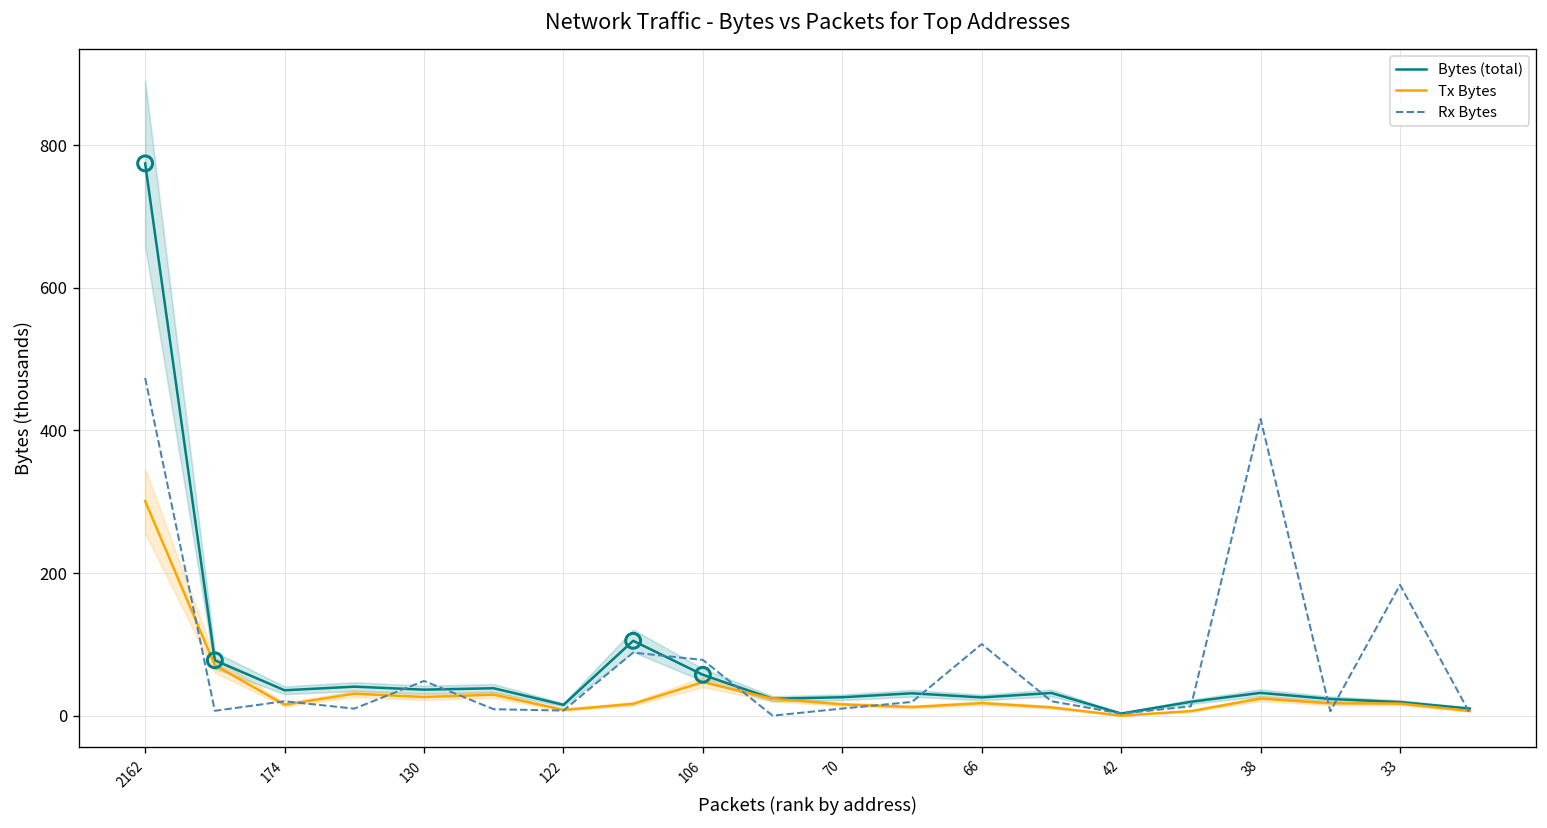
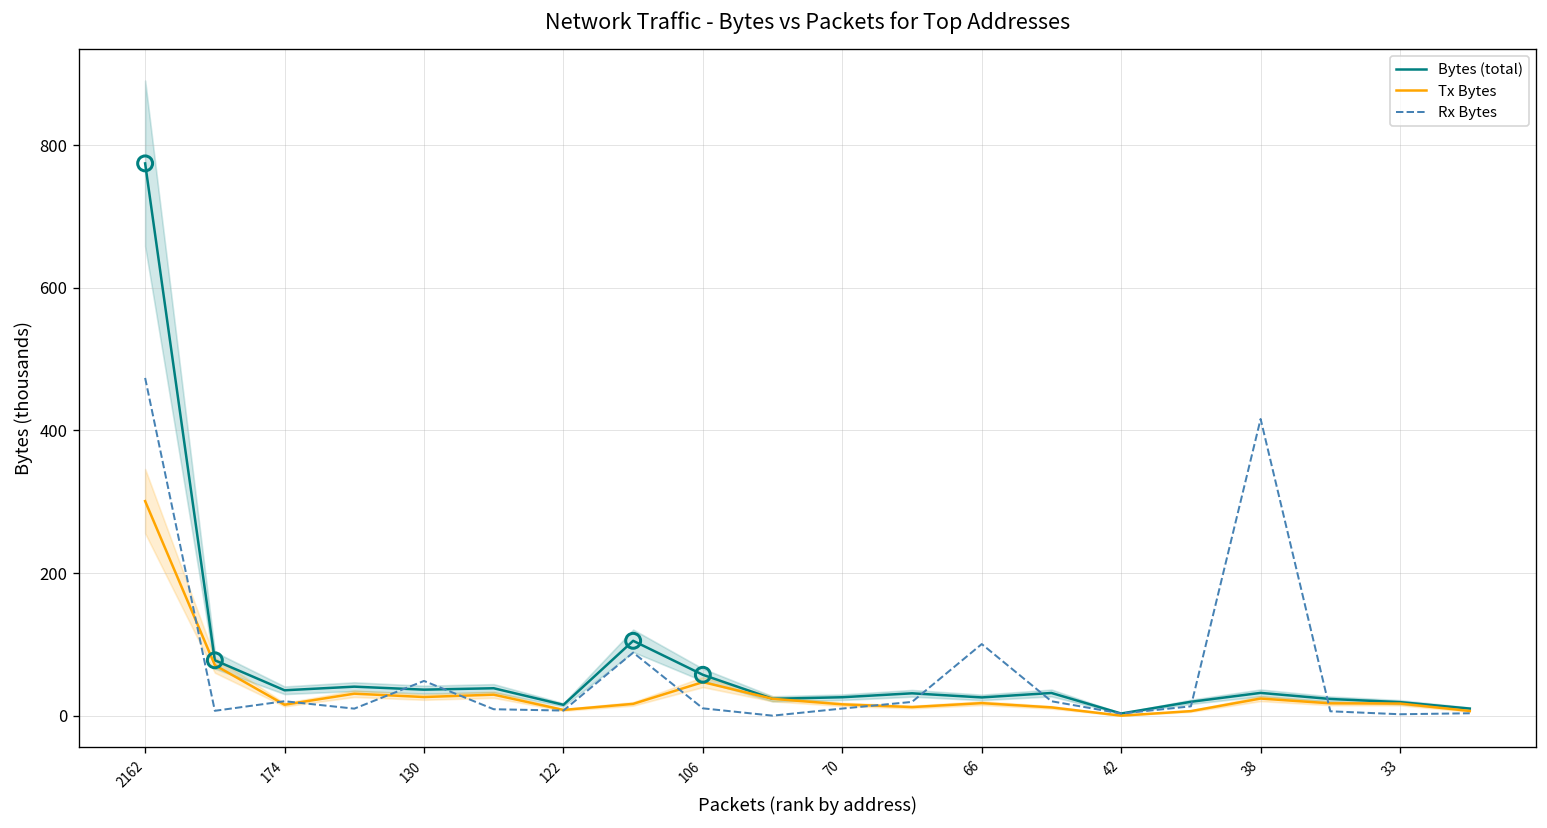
  {
    "Rx Bytes": {
      "2162": 470,
      "130": 50,
-     "106": 80,
+     "106": 10,
      "70": 10,
      "66": 100,
      "38": 420,
-     "33": 180
+     "33": 0
    }
  }
